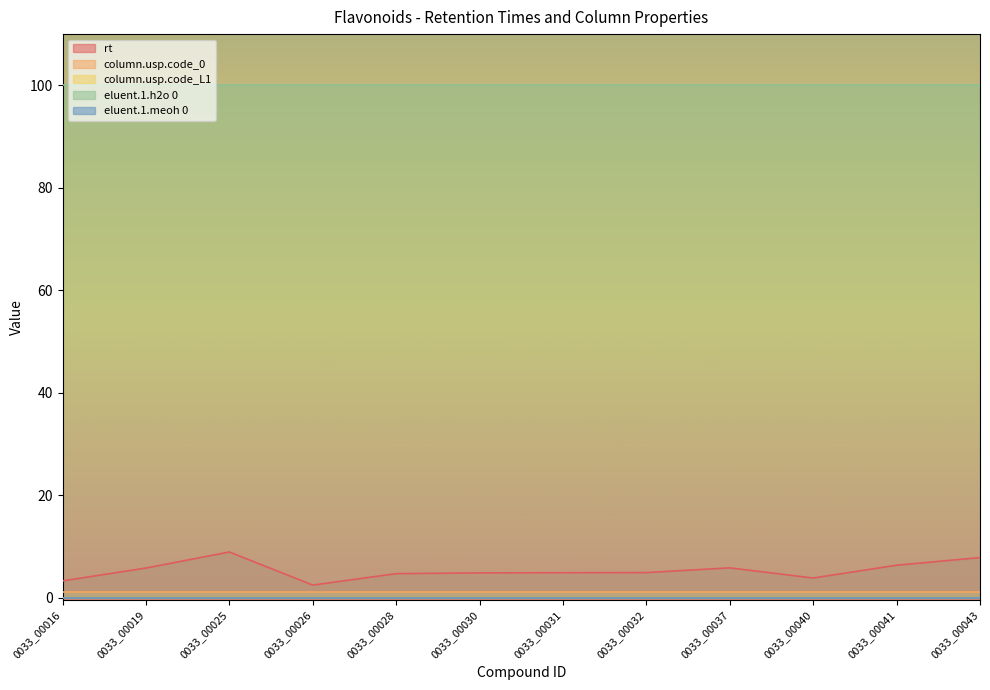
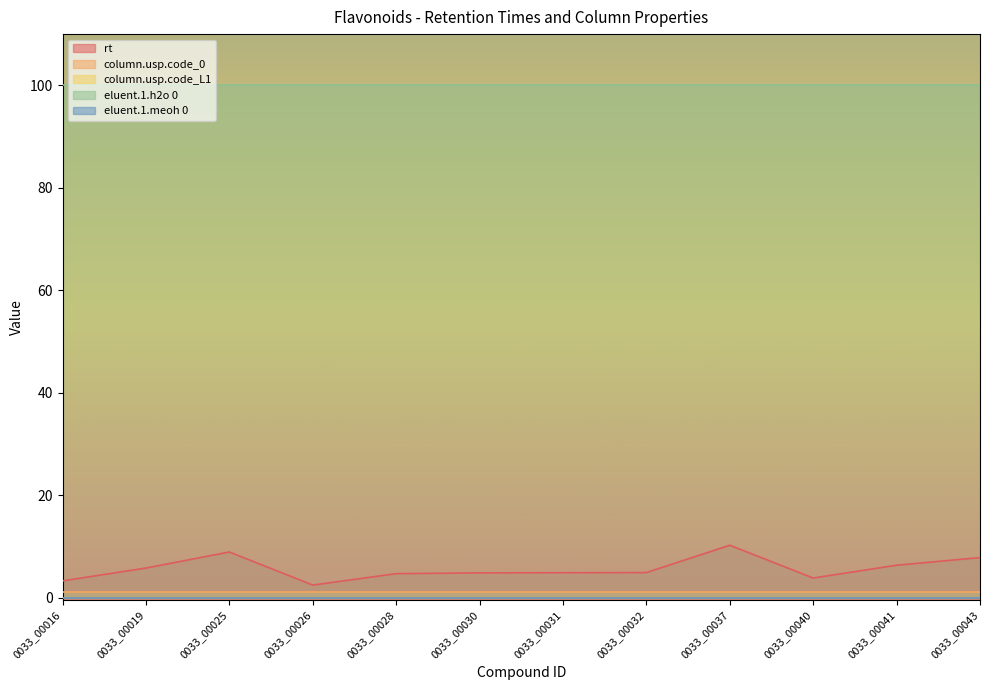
  {
    "rt": {
      "0033_00016": 3,
      "0033_00019": 6,
      "0033_00025": 9,
      "0033_00026": 2,
      "0033_00028": 5,
      "0033_00030": 5,
      "0033_00031": 5,
      "0033_00032": 5,
-     "0033_00037": 6,
+     "0033_00037": 10,
      "0033_00040": 4,
      "0033_00041": 6,
      "0033_00043": 8
    },
    "column.usp.code_0": {
      "0033_00016": 1,
      "0033_00019": 1,
      "0033_00025": 1,
      "0033_00026": 1,
      "0033_00028": 1,
      "0033_00030": 1,
      "0033_00031": 1,
      "0033_00032": 1,
      "0033_00037": 1,
      "0033_00040": 1,
      "0033_00041": 1,
      "0033_00043": 1
    },
    "eluent.1.meoh 0": {
      "0033_00016": 0,
      "0033_00019": 0,
      "0033_00025": 0,
      "0033_00026": 0,
      "0033_00028": 0,
      "0033_00030": 0,
      "0033_00031": 0,
      "0033_00032": 0,
      "0033_00037": 0,
      "0033_00040": 0,
      "0033_00041": 0,
      "0033_00043": 0
    },
    "eluent.1.h2o 0": {
      "0033_00016": 100,
      "0033_00025": 100,
      "0033_00026": 100,
      "0033_00028": 100,
      "0033_00030": 100,
      "0033_00031": 100,
      "0033_00032": 100,
      "0033_00037": 100,
      "0033_00040": 100,
      "0033_00041": 100,
      "0033_00043": 100
    }
  }
